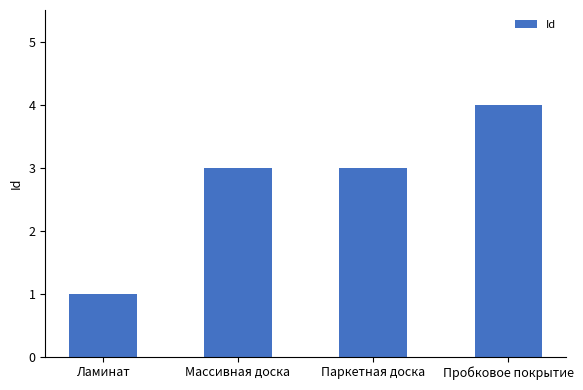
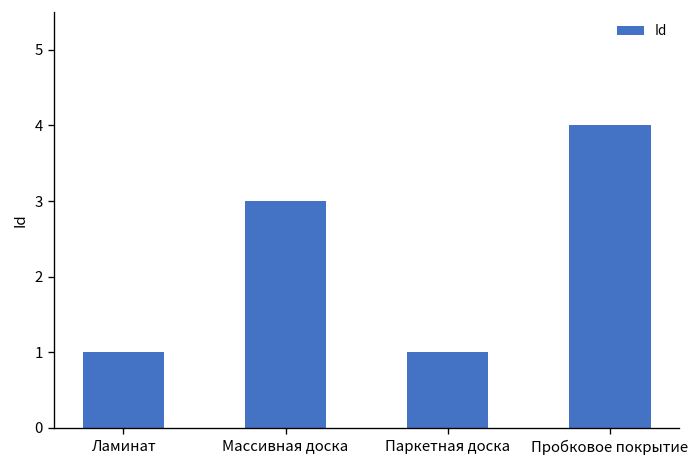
  {
    "Ламинат": 1,
    "Массивная доска": 3,
-   "Паркетная доска": 3,
+   "Паркетная доска": 1,
    "Пробковое покрытие": 4
  }
